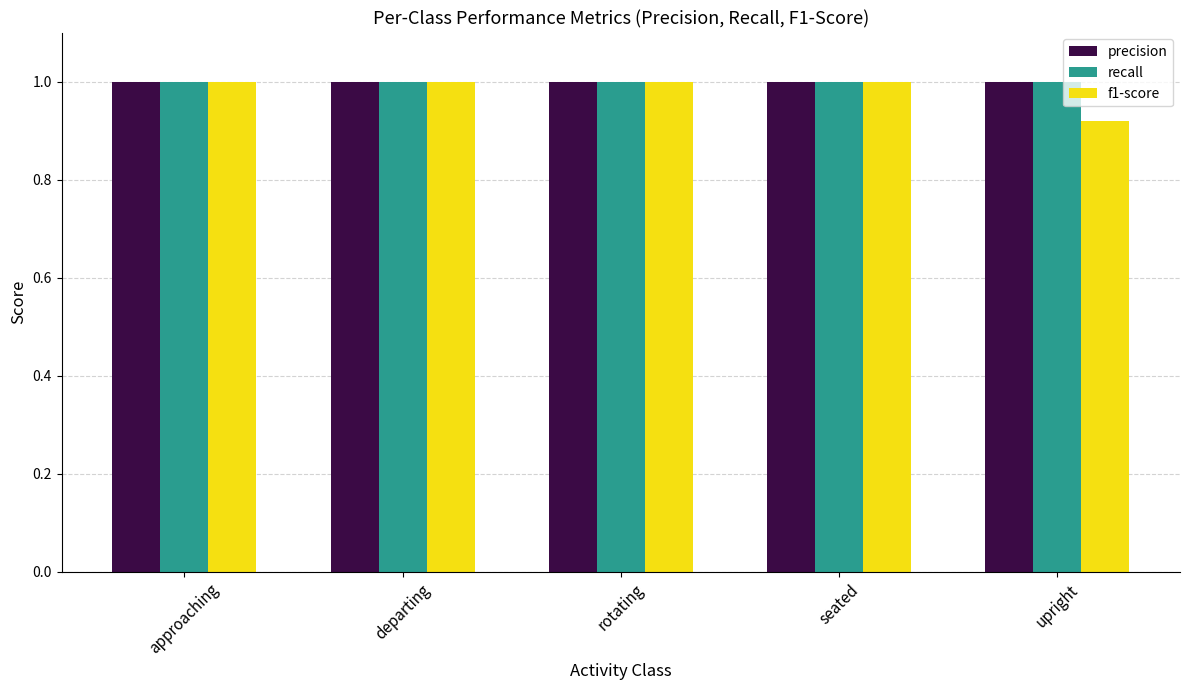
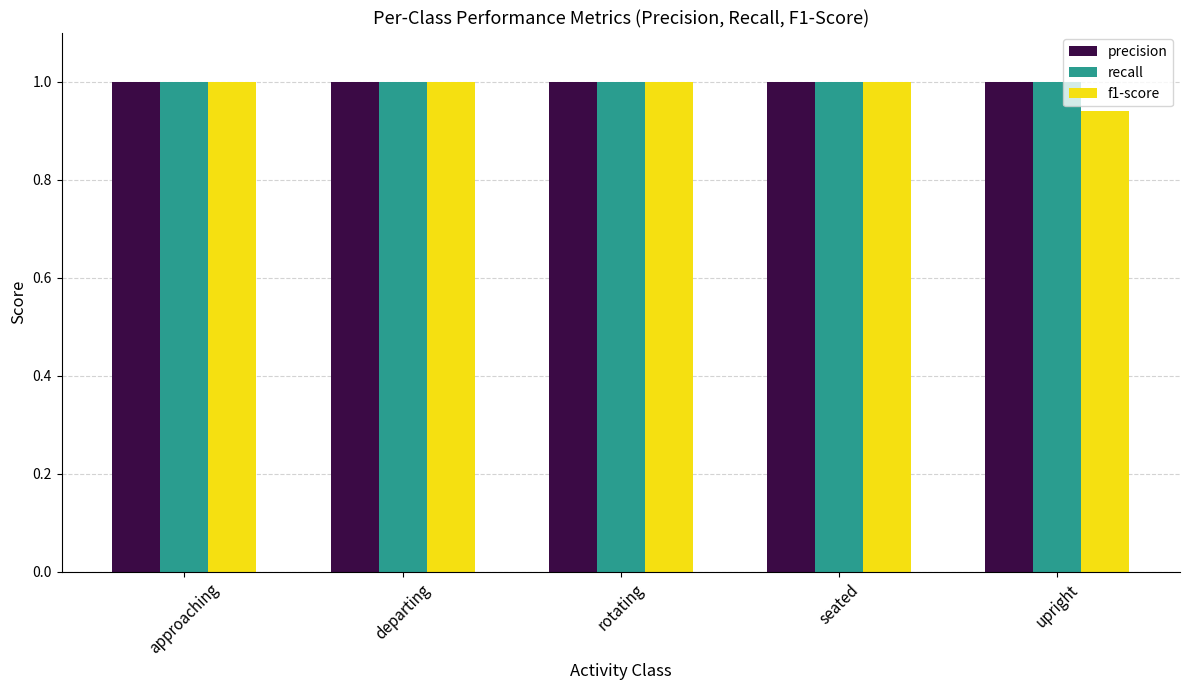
  {
    "precision": {
      "approaching": 1.00,
      "departing": 1.00,
      "rotating": 1.00,
      "seated": 1.00,
      "upright": 1.00
    },
    "recall": {
      "approaching": 1.00,
      "departing": 1.00,
      "rotating": 1.00,
      "seated": 1.00,
      "upright": 1.00
    },
    "f1-score": {
      "approaching": 1.00,
      "departing": 1.00,
      "rotating": 1.00,
      "seated": 1.00,
-     "upright": 0.92
+     "upright": 0.94
    }
  }
